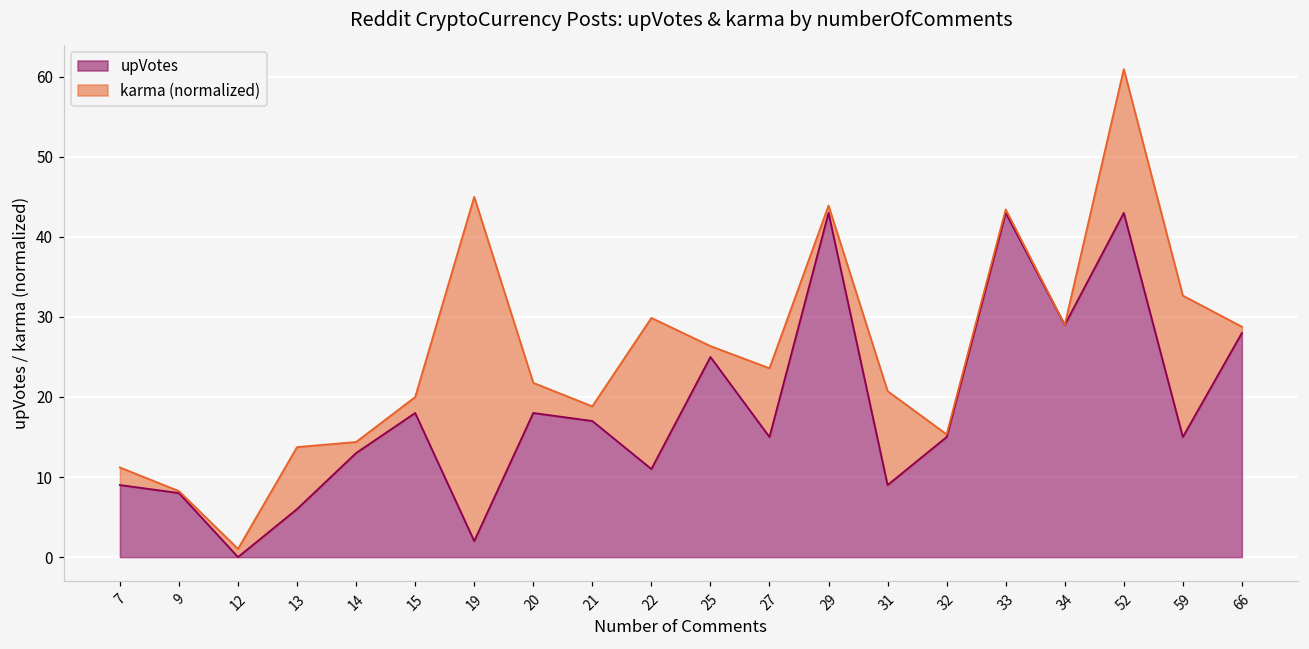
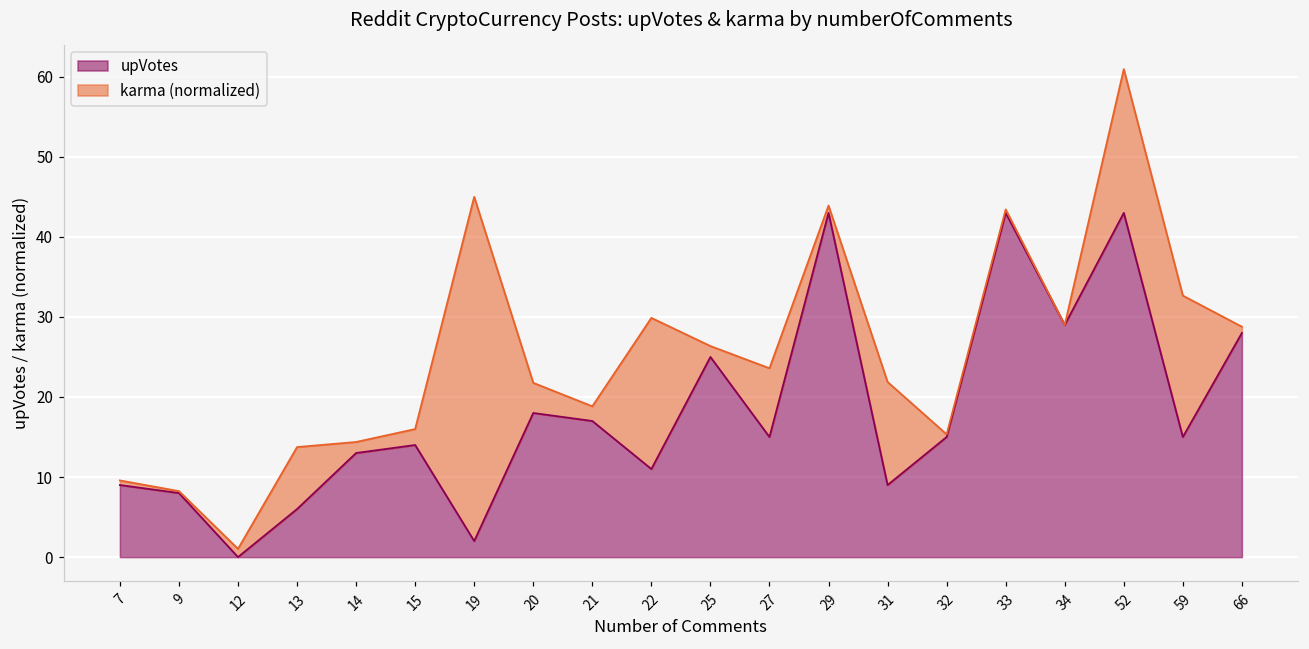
  {
    "upVotes": {
      "7": 9,
      "12": 0,
      "13": 6,
      "14": 13,
-     "15": 18,
+     "15": 14,
      "19": 2,
      "20": 18,
      "21": 17,
      "22": 11,
      "25": 25,
      "27": 15,
      "29": 43,
      "31": 9,
      "33": 43,
      "52": 43,
      "59": 15,
      "66": 28
    },
    "karma (normalized)": {
-     "7": 2,
+     "7": 1,
      "12": 1,
      "13": 8,
      "14": 1,
      "15": 2,
      "19": 43,
      "20": 4,
      "21": 2,
      "22": 19,
      "25": 1,
      "27": 9,
      "29": 1,
-     "31": 12,
+     "31": 13,
      "33": 0,
      "52": 18,
      "59": 18,
      "66": 1
    }
  }
